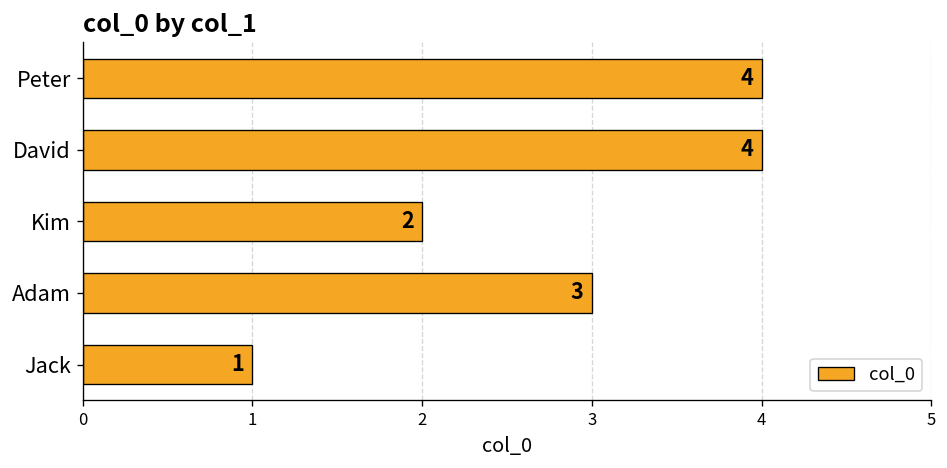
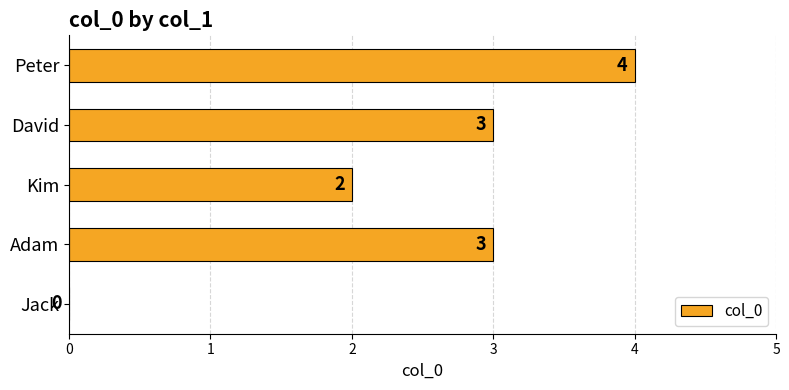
  {
    "Peter": 4,
-   "David": 4,
+   "David": 3,
    "Kim": 2,
    "Adam": 3,
-   "Jack": 1
+   "Jack": 0
  }
